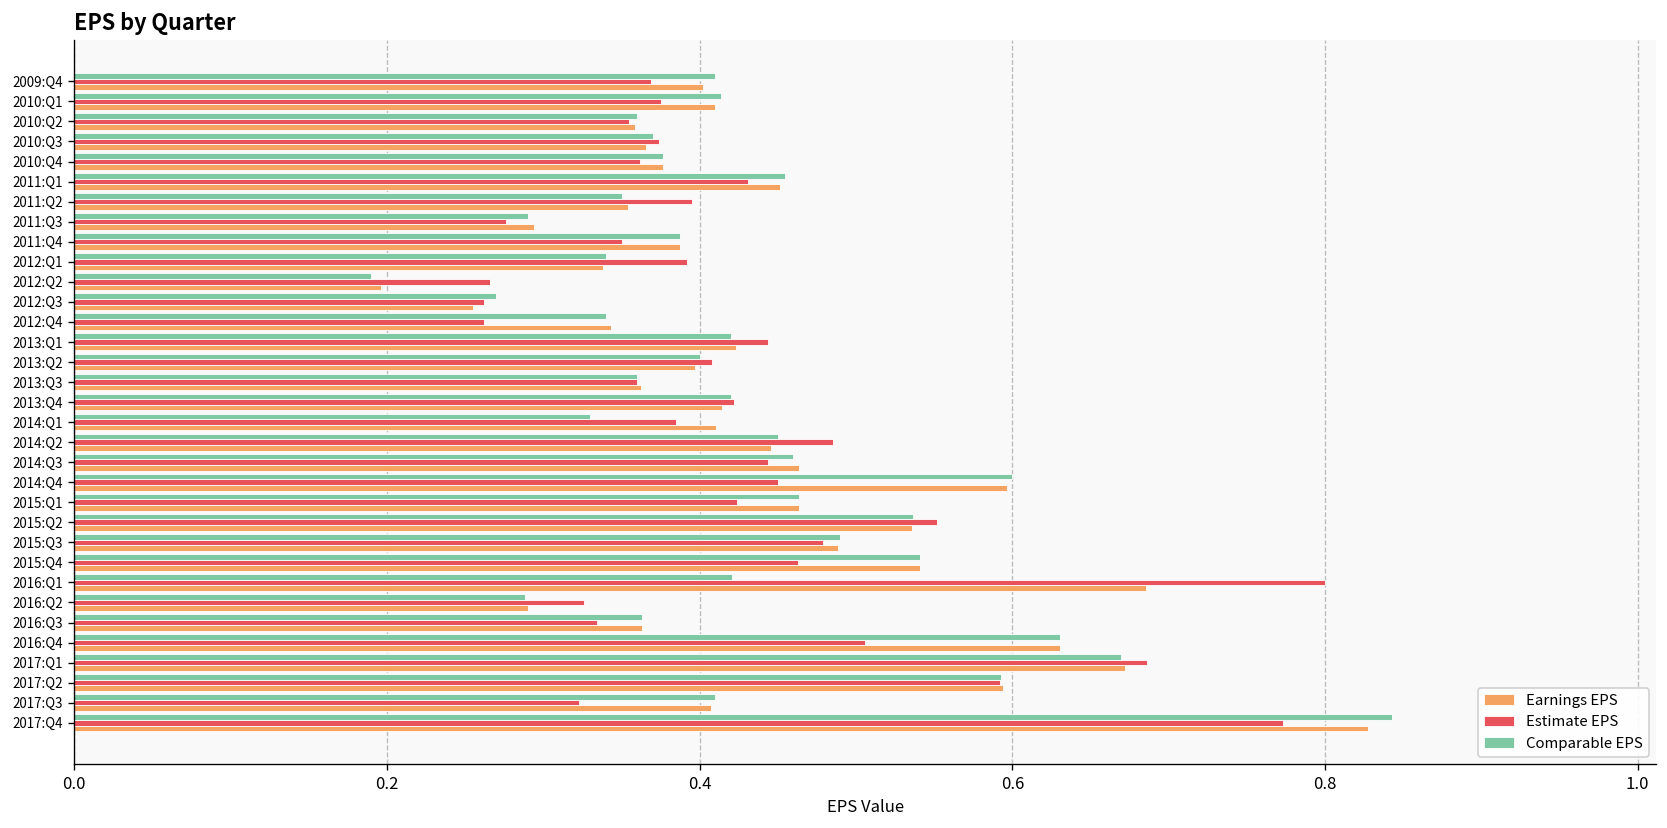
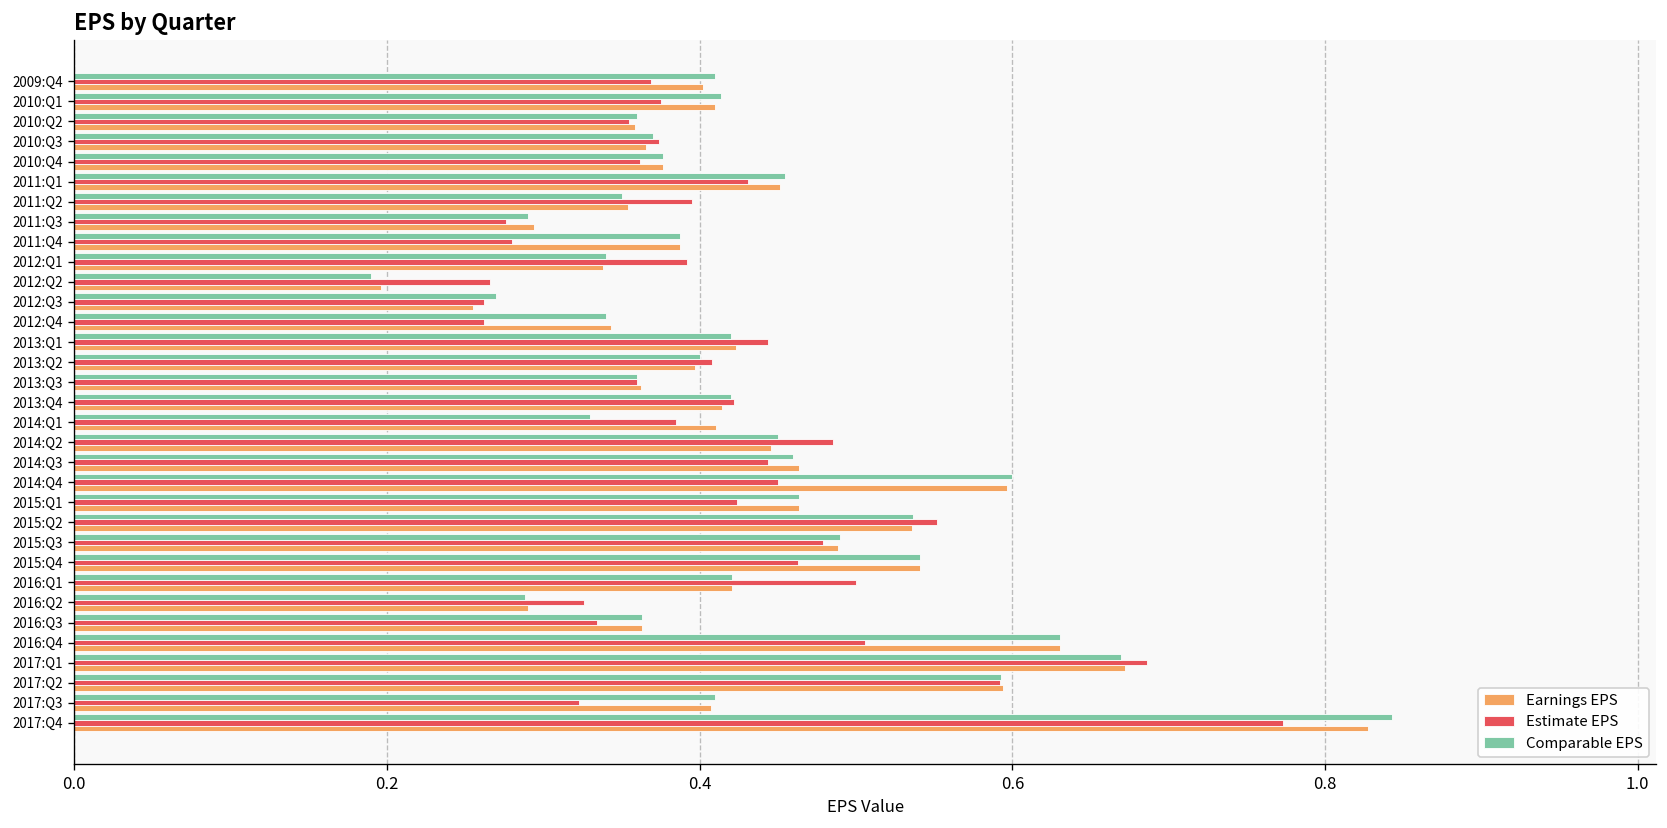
  {
    "Earnings EPS": {
      "2009:Q4": 0.402,
      "2010:Q1": 0.410,
      "2010:Q2": 0.359,
      "2010:Q3": 0.366,
      "2010:Q4": 0.377,
      "2011:Q1": 0.451,
      "2011:Q2": 0.354,
      "2011:Q3": 0.294,
      "2011:Q4": 0.387,
      "2012:Q1": 0.338,
      "2012:Q2": 0.196,
      "2012:Q3": 0.255,
      "2012:Q4": 0.343,
      "2013:Q1": 0.423,
      "2013:Q2": 0.397,
      "2013:Q3": 0.362,
      "2013:Q4": 0.414,
      "2014:Q1": 0.410,
      "2014:Q2": 0.446,
      "2014:Q3": 0.463,
      "2014:Q4": 0.597,
      "2015:Q1": 0.464,
      "2015:Q2": 0.536,
      "2015:Q3": 0.488,
      "2015:Q4": 0.541,
-     "2016:Q1": 0.685,
+     "2016:Q1": 0.421,
      "2016:Q2": 0.290,
      "2016:Q3": 0.363,
      "2016:Q4": 0.631,
      "2017:Q1": 0.672,
      "2017:Q2": 0.594,
      "2017:Q3": 0.407,
      "2017:Q4": 0.827
    },
    "Estimate EPS": {
      "2009:Q4": 0.37,
      "2010:Q1": 0.375,
      "2010:Q2": 0.355,
      "2010:Q3": 0.374,
      "2010:Q4": 0.362,
      "2011:Q1": 0.43,
      "2011:Q2": 0.395,
      "2011:Q3": 0.276,
-     "2011:Q4": 0.35,
+     "2011:Q4": 0.28,
      "2012:Q1": 0.392,
      "2012:Q2": 0.266,
      "2012:Q3": 0.262,
      "2012:Q4": 0.262,
      "2013:Q1": 0.444,
      "2013:Q2": 0.408,
      "2013:Q3": 0.36,
      "2013:Q4": 0.422,
      "2014:Q1": 0.385,
      "2014:Q2": 0.485,
      "2014:Q3": 0.444,
      "2014:Q4": 0.45,
      "2015:Q1": 0.424,
      "2015:Q2": 0.552,
      "2015:Q3": 0.48,
      "2015:Q4": 0.463,
-     "2016:Q1": 0.8,
+     "2016:Q1": 0.5,
      "2016:Q2": 0.326,
      "2016:Q3": 0.334,
      "2016:Q4": 0.506,
      "2017:Q1": 0.686,
      "2017:Q2": 0.592,
      "2017:Q3": 0.323,
      "2017:Q4": 0.773
    },
    "Comparable EPS": {
      "2009:Q4": 0.410,
      "2010:Q1": 0.414,
      "2010:Q2": 0.360,
      "2010:Q3": 0.370,
      "2010:Q4": 0.377,
      "2011:Q1": 0.455,
      "2011:Q2": 0.350,
      "2011:Q3": 0.290,
      "2011:Q4": 0.387,
      "2012:Q1": 0.340,
      "2012:Q2": 0.190,
      "2012:Q3": 0.270,
      "2012:Q4": 0.340,
      "2013:Q1": 0.420,
      "2013:Q2": 0.400,
      "2013:Q3": 0.360,
      "2013:Q4": 0.420,
      "2014:Q1": 0.330,
      "2014:Q2": 0.450,
      "2014:Q3": 0.460,
      "2014:Q4": 0.600,
      "2015:Q1": 0.464,
      "2015:Q2": 0.536,
      "2015:Q3": 0.490,
      "2015:Q4": 0.541,
      "2016:Q1": 0.421,
      "2016:Q2": 0.289,
      "2016:Q3": 0.363,
      "2016:Q4": 0.631,
      "2017:Q1": 0.669,
      "2017:Q2": 0.593,
      "2017:Q3": 0.410,
      "2017:Q4": 0.843
    }
  }
